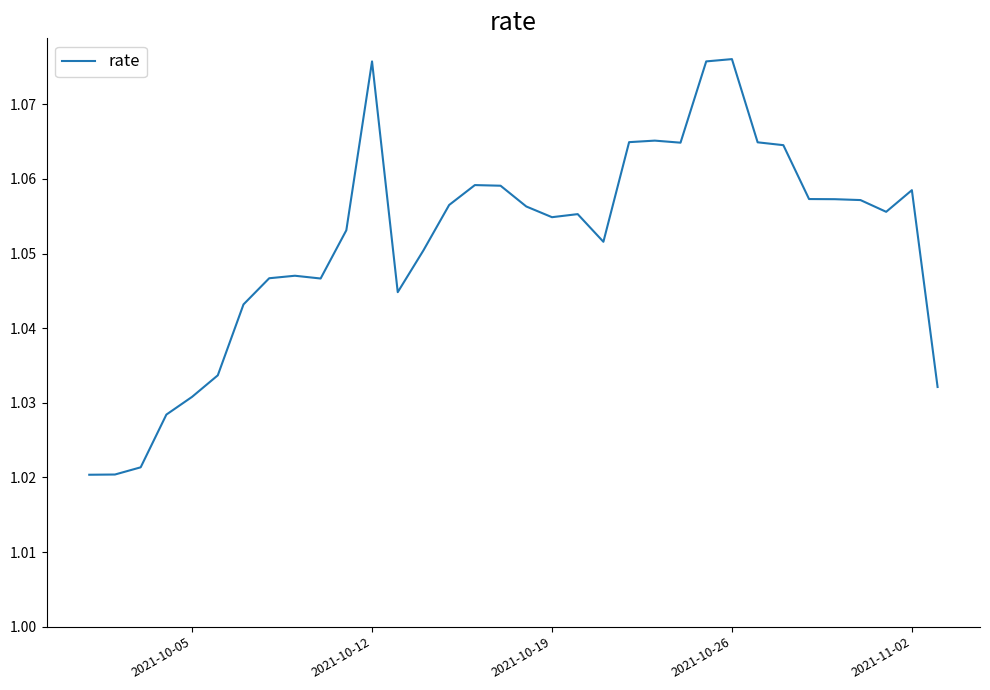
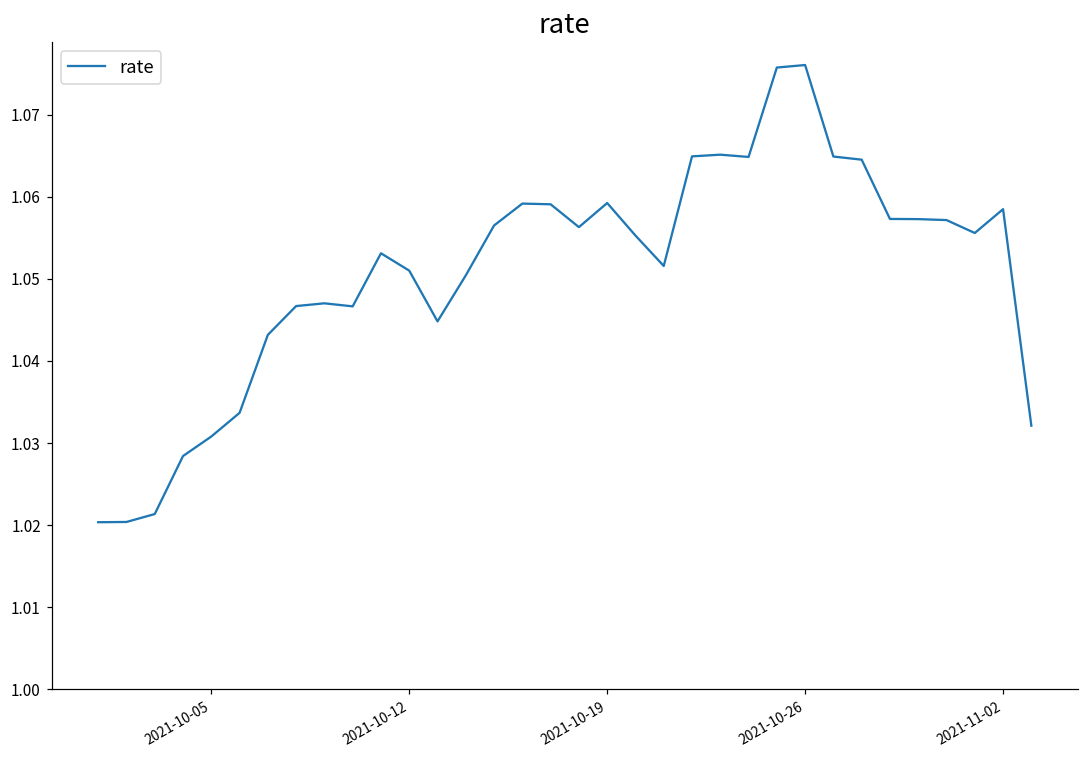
  {
    "2021-10-05": 1.031,
-   "2021-10-12": 1.076,
-   "2021-10-19": 1.055,
+   "2021-10-12": 1.051,
+   "2021-10-19": 1.059,
    "2021-10-26": 1.076,
    "2021-11-02": 1.058
  }
